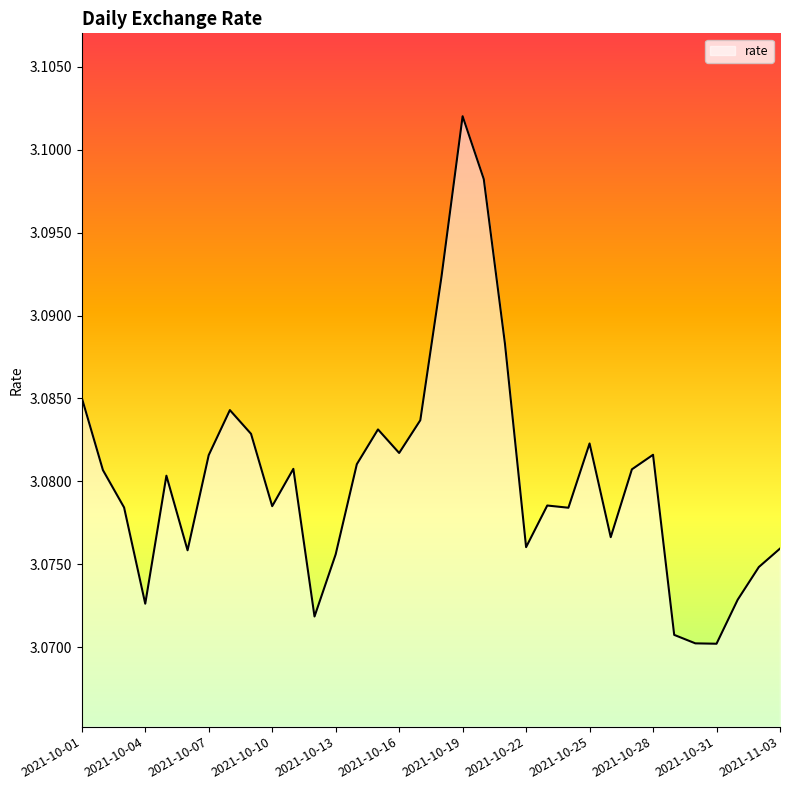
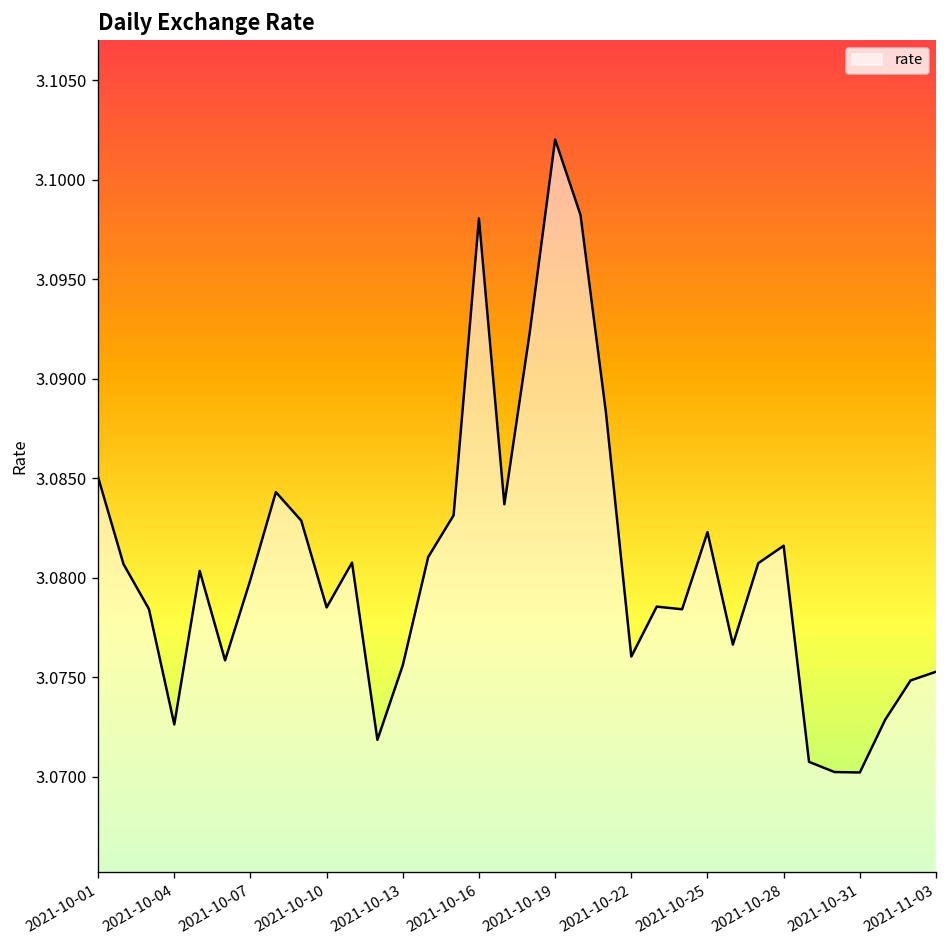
  {
    "2021-10-01": 3.0850,
    "2021-10-04": 3.0726,
-   "2021-10-07": 3.0816,
+   "2021-10-07": 3.0799,
    "2021-10-10": 3.0785,
    "2021-10-13": 3.0756,
-   "2021-10-16": 3.0817,
+   "2021-10-16": 3.0981,
    "2021-10-19": 3.1020,
    "2021-10-22": 3.0760,
    "2021-10-25": 3.0823,
    "2021-10-28": 3.0816,
    "2021-10-31": 3.0702,
-   "2021-11-03": 3.0759
+   "2021-11-03": 3.0753
  }
